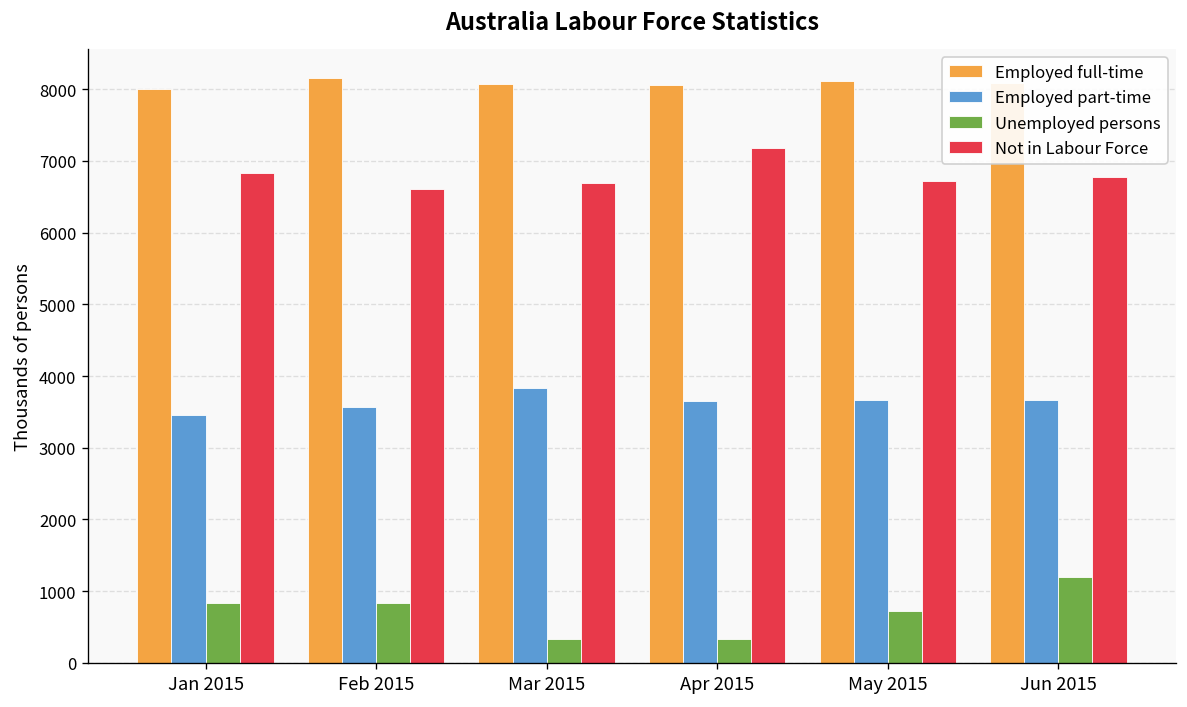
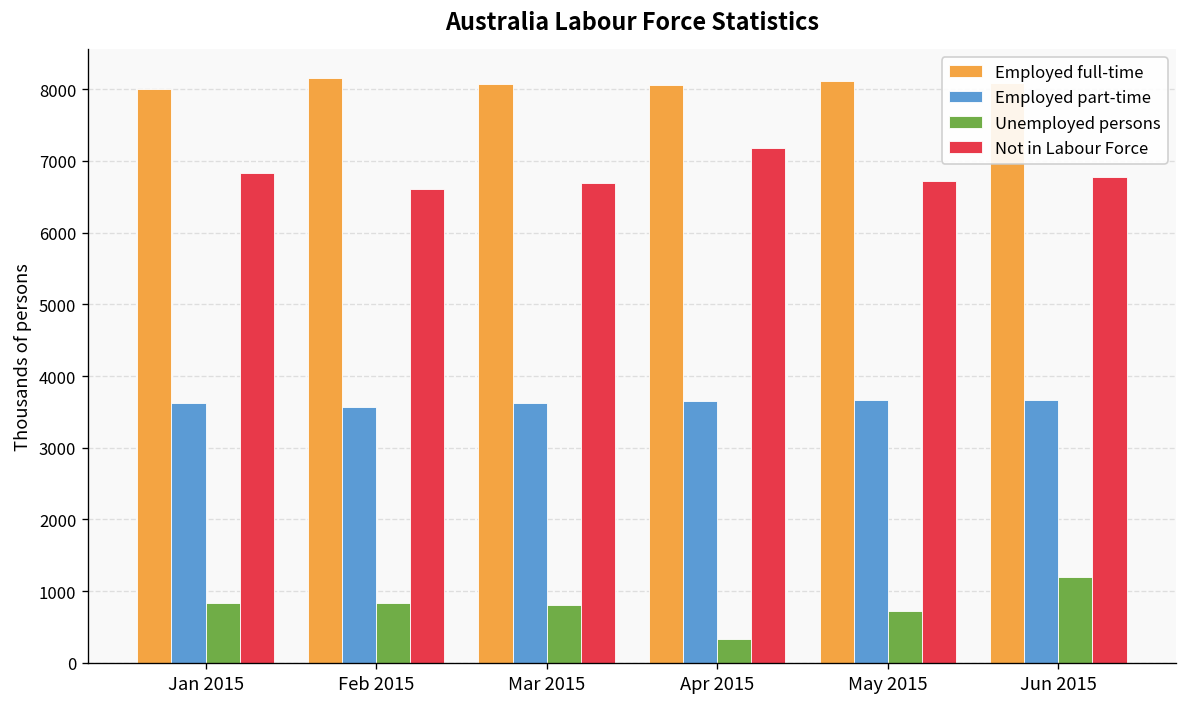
  {
    "Employed full-time": {
      "Jan 2015": 8000,
      "Feb 2015": 8200,
      "Mar 2015": 8100,
      "Apr 2015": 8100,
      "May 2015": 8100
    },
    "Employed part-time": {
-     "Jan 2015": 3500,
+     "Jan 2015": 3600,
      "Feb 2015": 3600,
-     "Mar 2015": 3800,
+     "Mar 2015": 3600,
      "Apr 2015": 3700,
      "May 2015": 3700,
      "Jun 2015": 3700
    },
    "Unemployed persons": {
      "Jan 2015": 800,
      "Feb 2015": 800,
-     "Mar 2015": 300,
+     "Mar 2015": 800,
      "Apr 2015": 300,
      "May 2015": 700,
      "Jun 2015": 1200
    },
    "Not in Labour Force": {
      "Jan 2015": 6800,
      "Feb 2015": 6600,
      "Mar 2015": 6700,
      "Apr 2015": 7200,
      "May 2015": 6700,
      "Jun 2015": 6800
    }
  }
